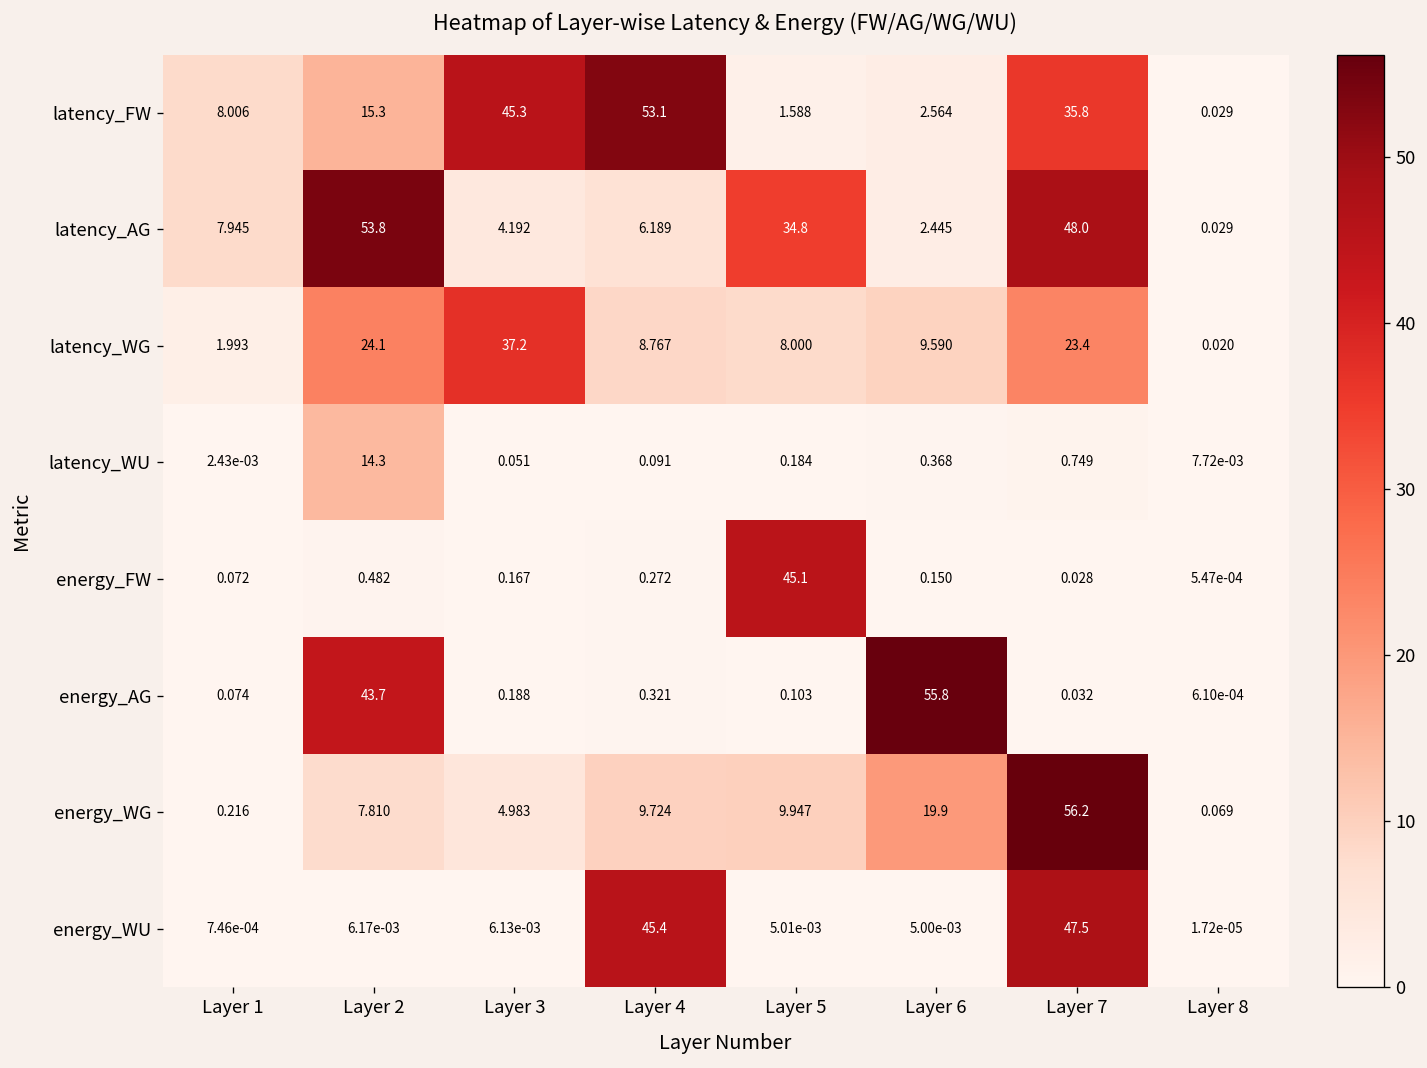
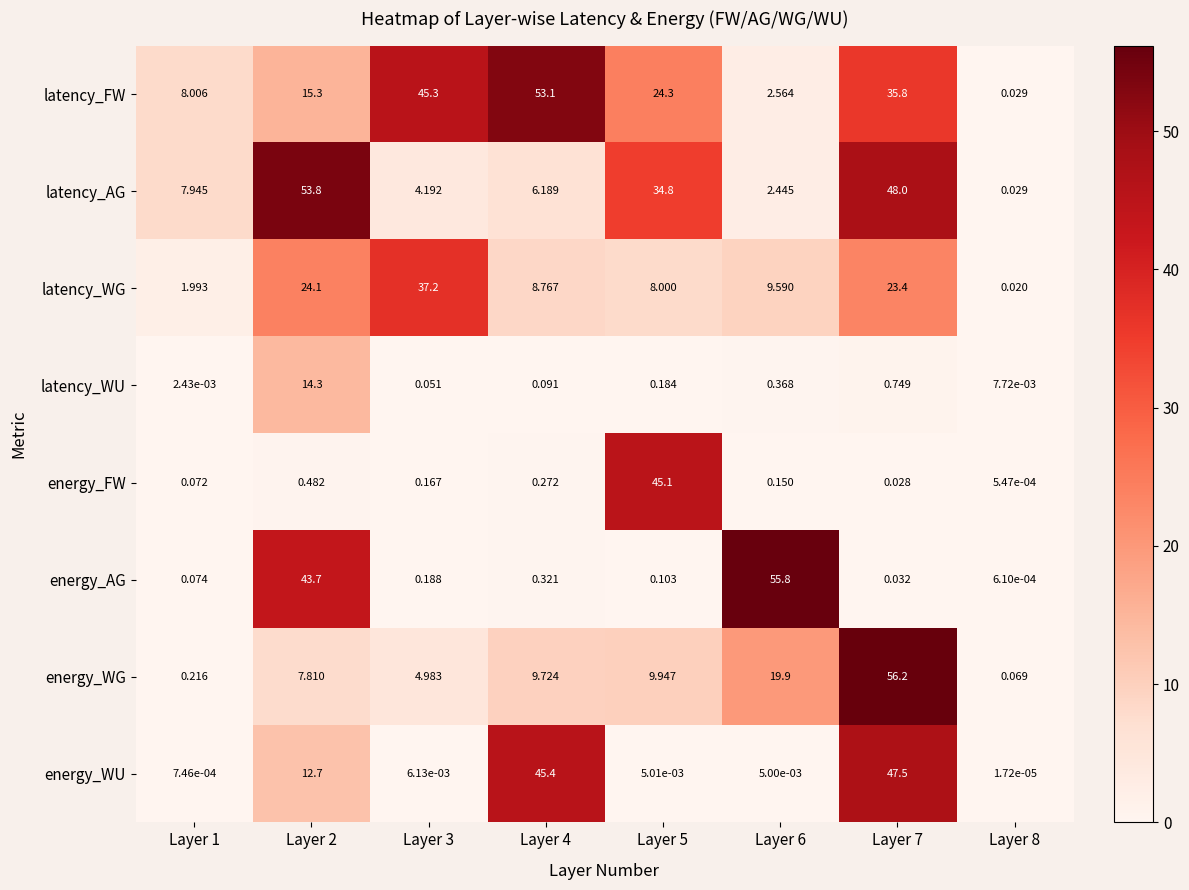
  {
    "latency_FW": {
      "Layer 1": "8.006",
      "Layer 2": "15.3",
      "Layer 3": "45.3",
      "Layer 4": "53.1",
-     "Layer 5": "1.588",
+     "Layer 5": "24.3",
      "Layer 6": "2.564",
      "Layer 7": "35.8",
      "Layer 8": "0.029"
    },
    "latency_AG": {
      "Layer 1": "7.945",
      "Layer 2": "53.8",
      "Layer 3": "4.192",
      "Layer 4": "6.189",
      "Layer 5": "34.8",
      "Layer 6": "2.445",
      "Layer 7": "48.0",
      "Layer 8": "0.029"
    },
    "latency_WG": {
      "Layer 1": "1.993",
      "Layer 2": "24.1",
      "Layer 3": "37.2",
      "Layer 4": "8.767",
      "Layer 5": "8.000",
      "Layer 6": "9.590",
      "Layer 7": "23.4",
      "Layer 8": "0.020"
    },
    "latency_WU": {
      "Layer 1": "2.43e-03",
      "Layer 2": "14.3",
      "Layer 3": "0.051",
      "Layer 4": "0.091",
      "Layer 5": "0.184",
      "Layer 6": "0.368",
      "Layer 7": "0.749",
      "Layer 8": "7.72e-03"
    },
    "energy_FW": {
      "Layer 1": "0.072",
      "Layer 2": "0.482",
      "Layer 3": "0.167",
      "Layer 4": "0.272",
      "Layer 5": "45.1",
      "Layer 6": "0.150",
      "Layer 7": "0.028",
      "Layer 8": "5.47e-04"
    },
    "energy_AG": {
      "Layer 1": "0.074",
      "Layer 2": "43.7",
      "Layer 3": "0.188",
      "Layer 4": "0.321",
      "Layer 5": "0.103",
      "Layer 6": "55.8",
      "Layer 7": "0.032",
      "Layer 8": "6.10e-04"
    },
    "energy_WG": {
      "Layer 1": "0.216",
      "Layer 2": "7.810",
      "Layer 3": "4.983",
      "Layer 4": "9.724",
      "Layer 5": "9.947",
      "Layer 6": "19.9",
      "Layer 7": "56.2",
      "Layer 8": "0.069"
    },
    "energy_WU": {
      "Layer 1": "7.46e-04",
-     "Layer 2": "6.17e-03",
+     "Layer 2": "12.7",
      "Layer 3": "6.13e-03",
      "Layer 4": "45.4",
      "Layer 5": "5.01e-03",
      "Layer 6": "5.00e-03",
      "Layer 7": "47.5",
      "Layer 8": "1.72e-05"
    }
  }
